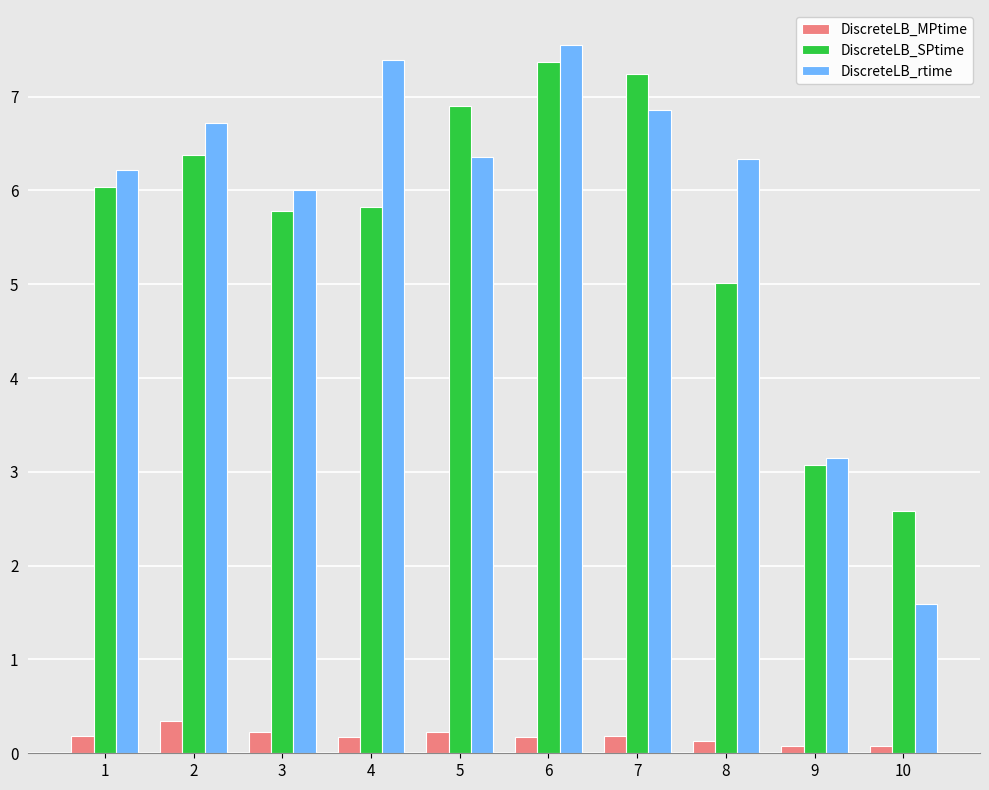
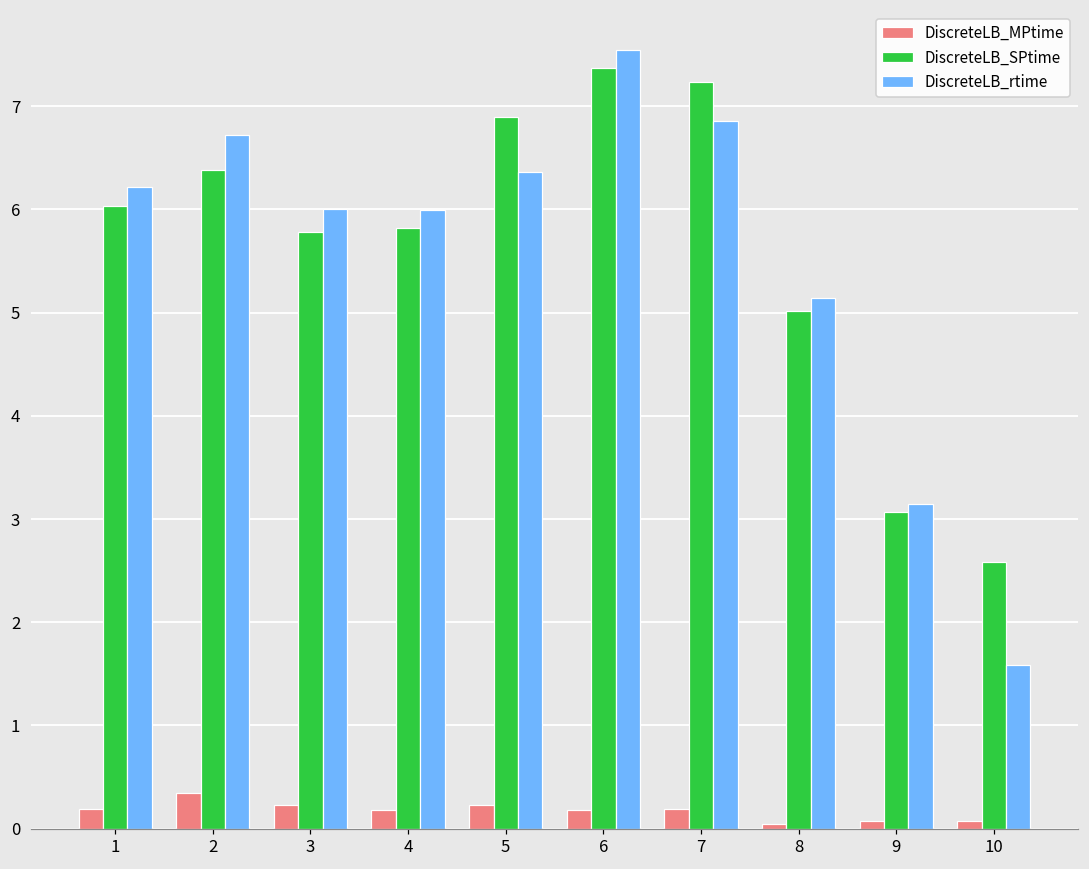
  {
    "DiscreteLB_MPtime": {
      "1": 0.2,
      "2": 0.3,
      "3": 0.2,
      "4": 0.2,
      "5": 0.2,
      "6": 0.2,
      "7": 0.2,
-     "8": 0.1,
+     "8": 0.0,
      "9": 0.1,
      "10": 0.1
    },
    "DiscreteLB_SPtime": {
      "1": 6.0,
      "2": 6.4,
      "3": 5.8,
      "4": 5.8,
      "5": 6.9,
      "6": 7.4,
      "7": 7.2,
      "8": 5.0,
      "9": 3.1,
      "10": 2.6
    },
    "DiscreteLB_rtime": {
      "1": 6.2,
      "2": 6.7,
      "3": 6.0,
-     "4": 7.4,
+     "4": 6.0,
      "5": 6.4,
      "6": 7.5,
      "7": 6.9,
-     "8": 6.3,
+     "8": 5.1,
      "9": 3.1,
      "10": 1.6
    }
  }
